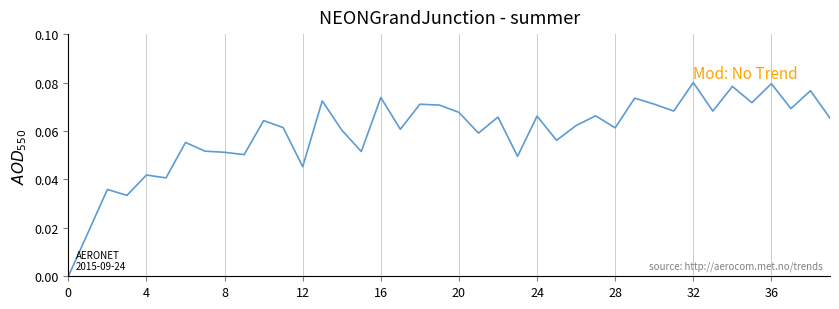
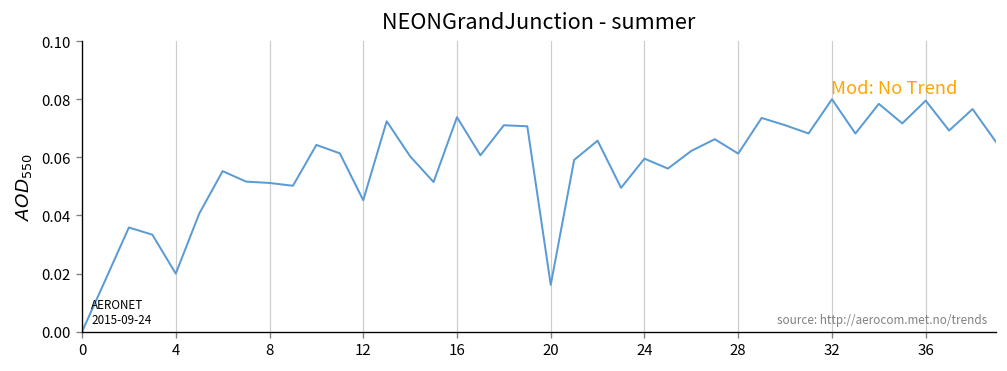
  {
-   "4": 0.042,
+   "4": 0.020,
    "8": 0.051,
    "12": 0.045,
    "16": 0.074,
-   "20": 0.068,
-   "24": 0.066,
+   "20": 0.016,
+   "24": 0.060,
    "28": 0.061,
    "32": 0.080,
    "36": 0.080
  }
